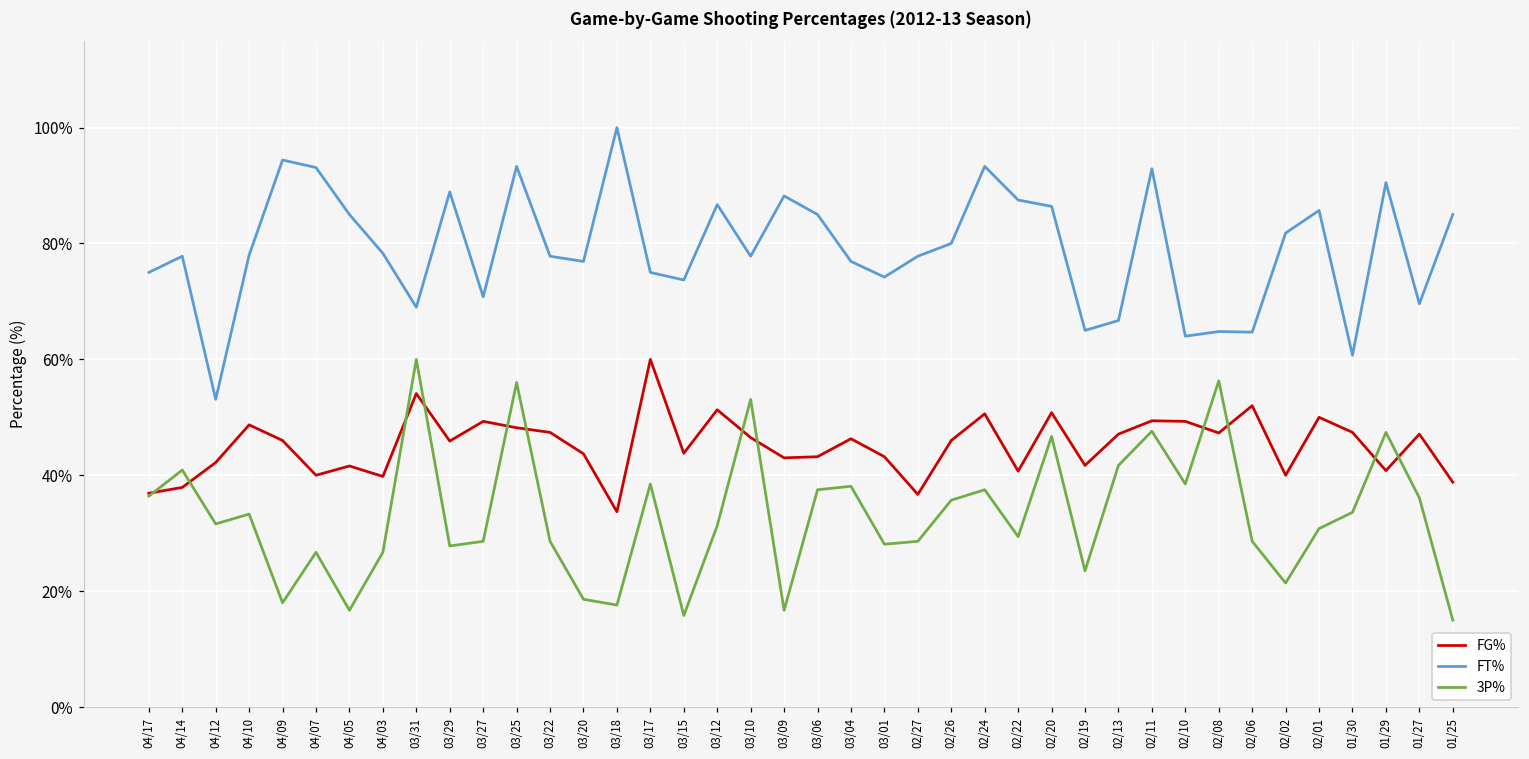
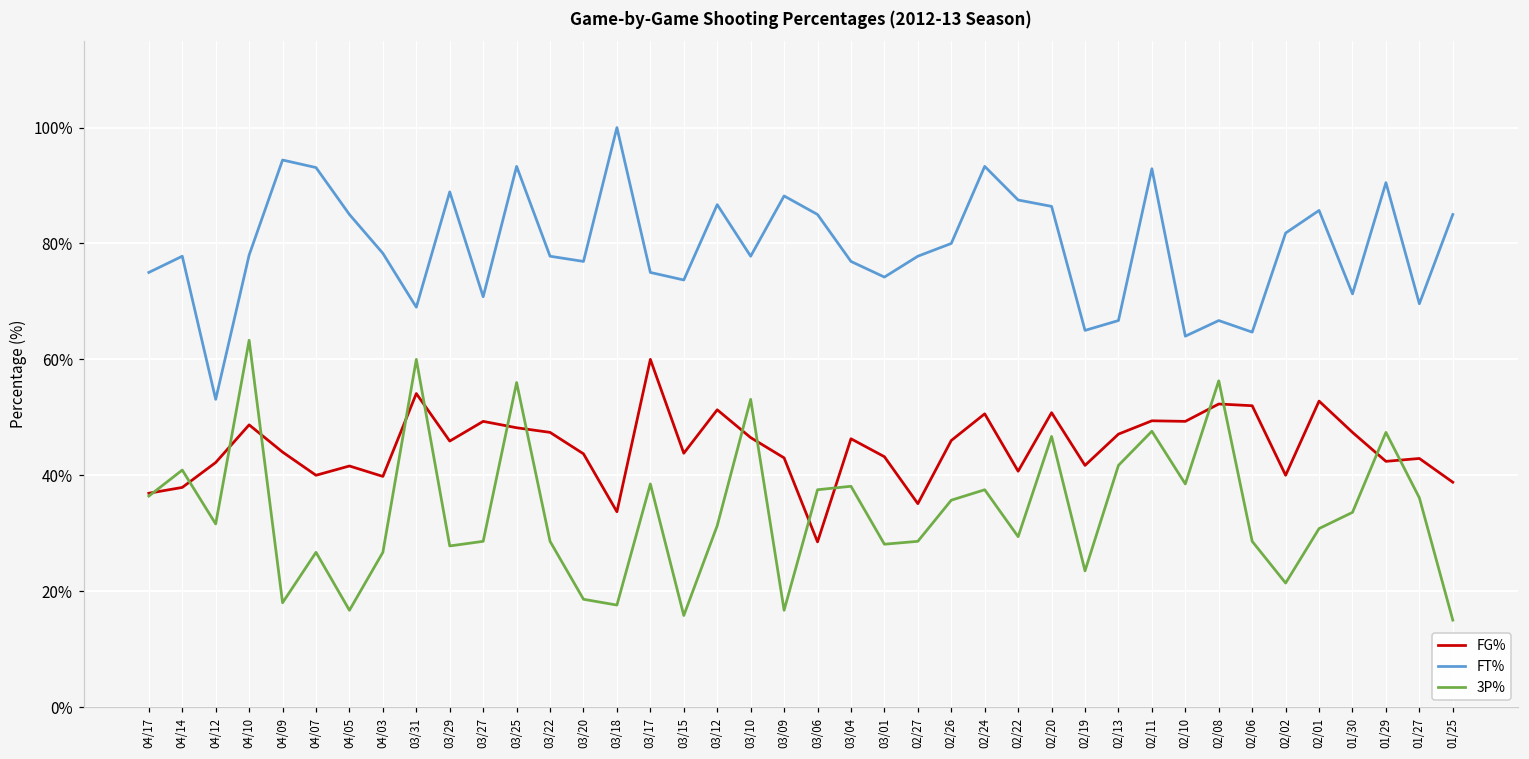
  {
    "FG%": {
      "04/17": "37%",
      "04/14": "38%",
      "04/12": "42%",
      "04/10": "49%",
-     "04/09": "46%",
+     "04/09": "44%",
      "04/07": "40%",
      "04/05": "42%",
      "04/03": "40%",
      "03/31": "54%",
      "03/29": "46%",
      "03/27": "49%",
      "03/25": "48%",
      "03/22": "47%",
      "03/20": "44%",
      "03/18": "34%",
      "03/17": "60%",
      "03/15": "44%",
      "03/12": "51%",
      "03/10": "47%",
      "03/09": "43%",
-     "03/06": "43%",
+     "03/06": "29%",
      "03/04": "46%",
      "03/01": "43%",
-     "02/27": "37%",
+     "02/27": "35%",
      "02/26": "46%",
      "02/24": "51%",
      "02/22": "41%",
      "02/20": "51%",
      "02/19": "42%",
      "02/13": "47%",
      "02/11": "49%",
      "02/10": "49%",
-     "02/08": "47%",
+     "02/08": "52%",
      "02/06": "52%",
      "02/02": "40%",
-     "02/01": "50%",
+     "02/01": "53%",
      "01/30": "47%",
-     "01/29": "41%",
-     "01/27": "47%",
+     "01/29": "42%",
+     "01/27": "43%",
      "01/25": "39%"
    },
    "FT%": {
      "04/17": "75%",
      "04/14": "78%",
      "04/12": "53%",
      "04/10": "78%",
      "04/09": "94%",
      "04/07": "93%",
      "04/05": "85%",
      "04/03": "78%",
      "03/31": "69%",
      "03/29": "89%",
      "03/27": "71%",
      "03/25": "93%",
      "03/22": "78%",
      "03/20": "77%",
      "03/18": "100%",
      "03/17": "75%",
      "03/15": "74%",
      "03/12": "87%",
      "03/10": "78%",
      "03/09": "88%",
      "03/06": "85%",
      "03/04": "77%",
      "03/01": "74%",
      "02/27": "78%",
      "02/26": "80%",
      "02/24": "93%",
      "02/22": "88%",
      "02/20": "86%",
      "02/19": "65%",
      "02/13": "67%",
      "02/11": "93%",
      "02/10": "64%",
-     "02/08": "65%",
+     "02/08": "67%",
      "02/06": "65%",
      "02/02": "82%",
      "02/01": "86%",
-     "01/30": "61%",
+     "01/30": "71%",
      "01/29": "91%",
      "01/27": "70%",
      "01/25": "85%"
    },
    "3P%": {
      "04/17": "36%",
      "04/14": "41%",
      "04/12": "32%",
-     "04/10": "33%",
+     "04/10": "63%",
      "04/09": "18%",
      "04/07": "27%",
      "04/05": "17%",
      "04/03": "27%",
      "03/31": "60%",
      "03/29": "28%",
      "03/27": "29%",
      "03/25": "56%",
      "03/22": "29%",
      "03/20": "19%",
      "03/18": "18%",
      "03/17": "39%",
      "03/15": "16%",
      "03/12": "31%",
      "03/10": "53%",
      "03/09": "17%",
      "03/06": "38%",
      "03/04": "38%",
      "03/01": "28%",
      "02/27": "29%",
      "02/26": "36%",
      "02/24": "38%",
      "02/22": "29%",
      "02/20": "47%",
      "02/19": "24%",
      "02/13": "42%",
      "02/11": "48%",
      "02/10": "39%",
      "02/08": "56%",
      "02/06": "29%",
      "02/02": "21%",
      "02/01": "31%",
      "01/30": "34%",
      "01/29": "47%",
      "01/27": "36%",
      "01/25": "15%"
    }
  }
